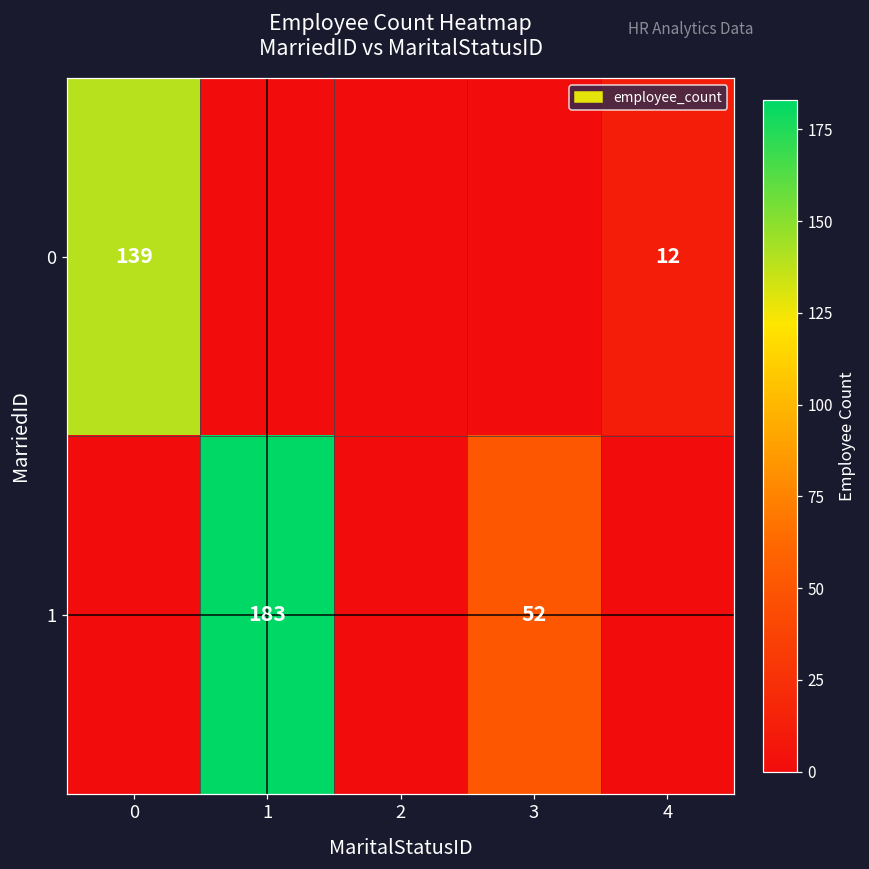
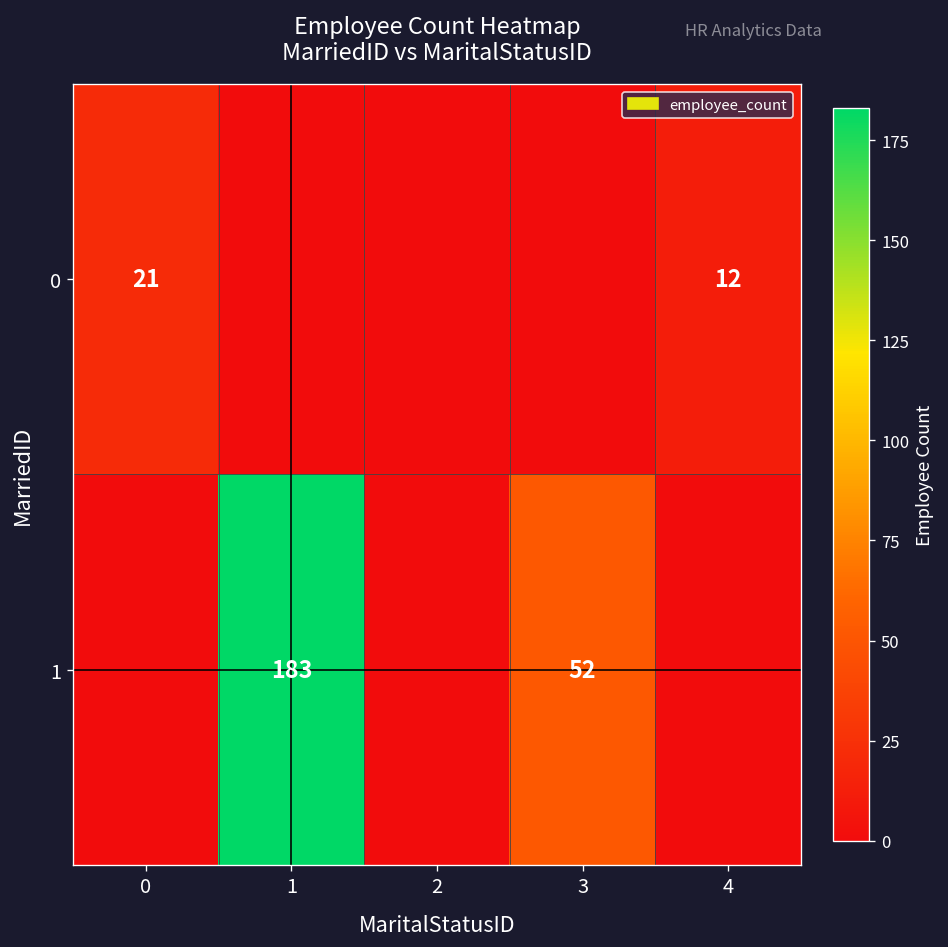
  {
    "0": {
-     "0": 139,
+     "0": 21,
      "4": 12
    },
    "1": {
      "1": 183,
      "3": 52
    }
  }
